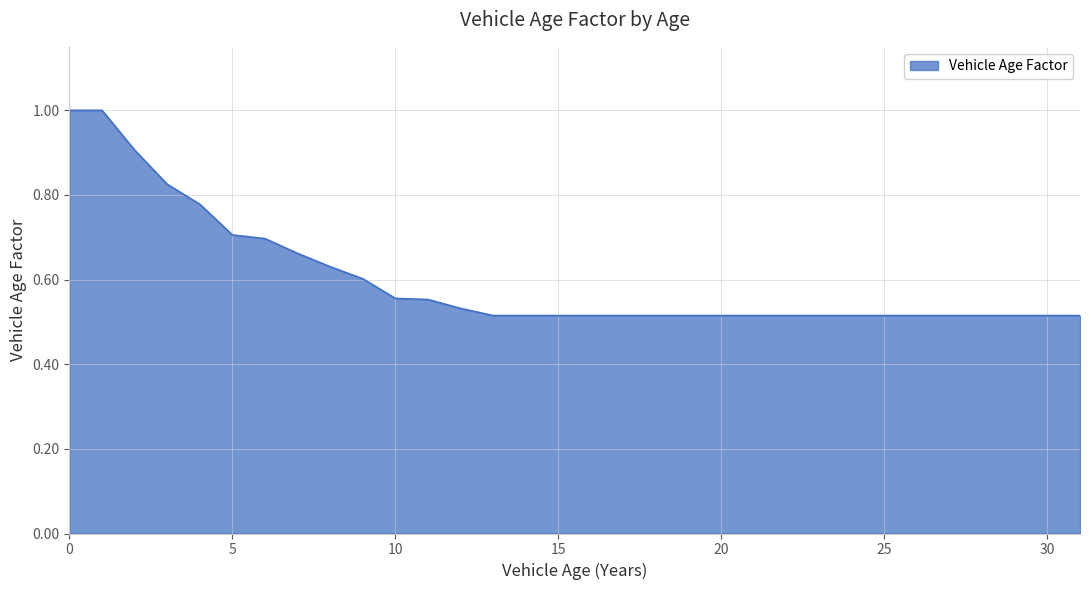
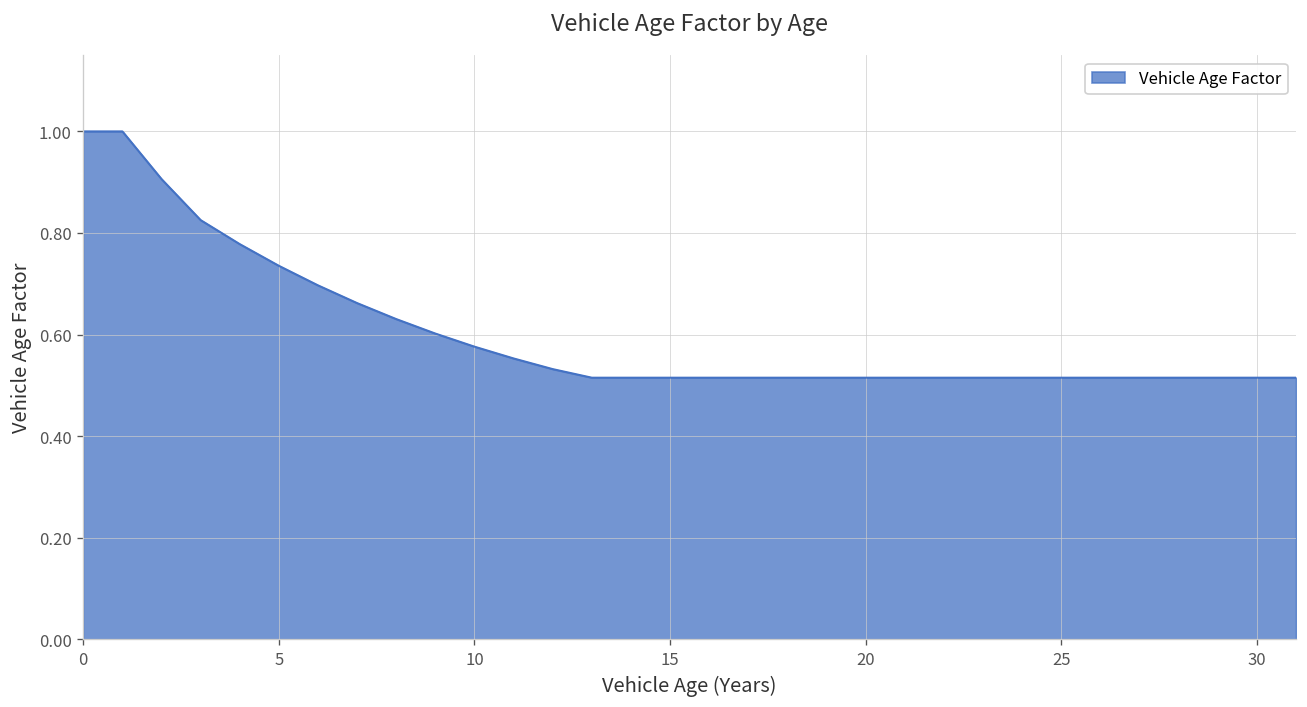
  {
    "0": 1.00,
-   "5": 0.71,
-   "10": 0.56,
+   "5": 0.74,
+   "10": 0.58,
    "15": 0.52,
    "20": 0.52,
    "25": 0.52,
    "30": 0.52
  }
